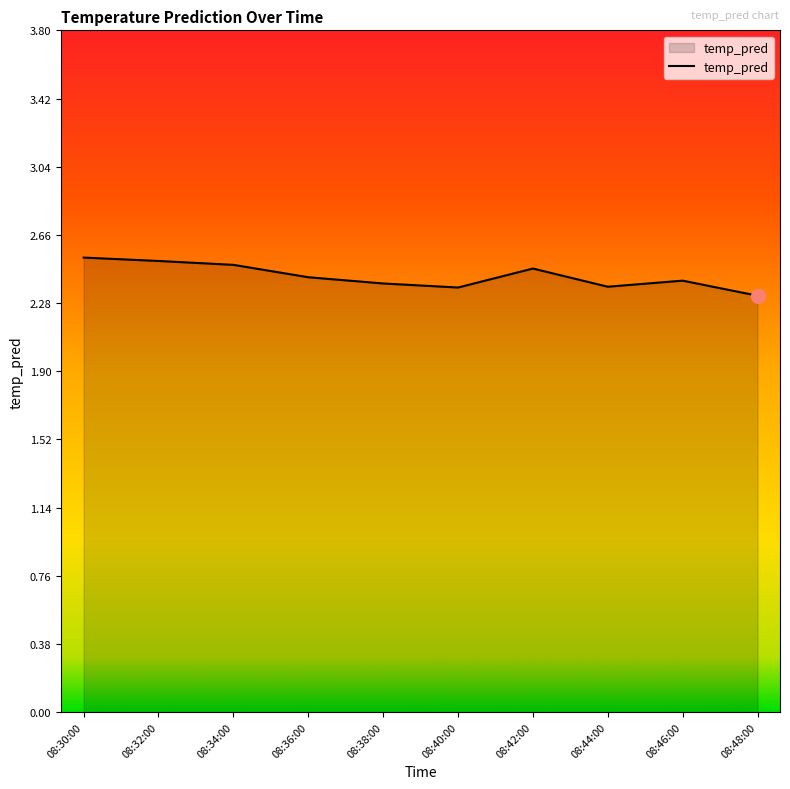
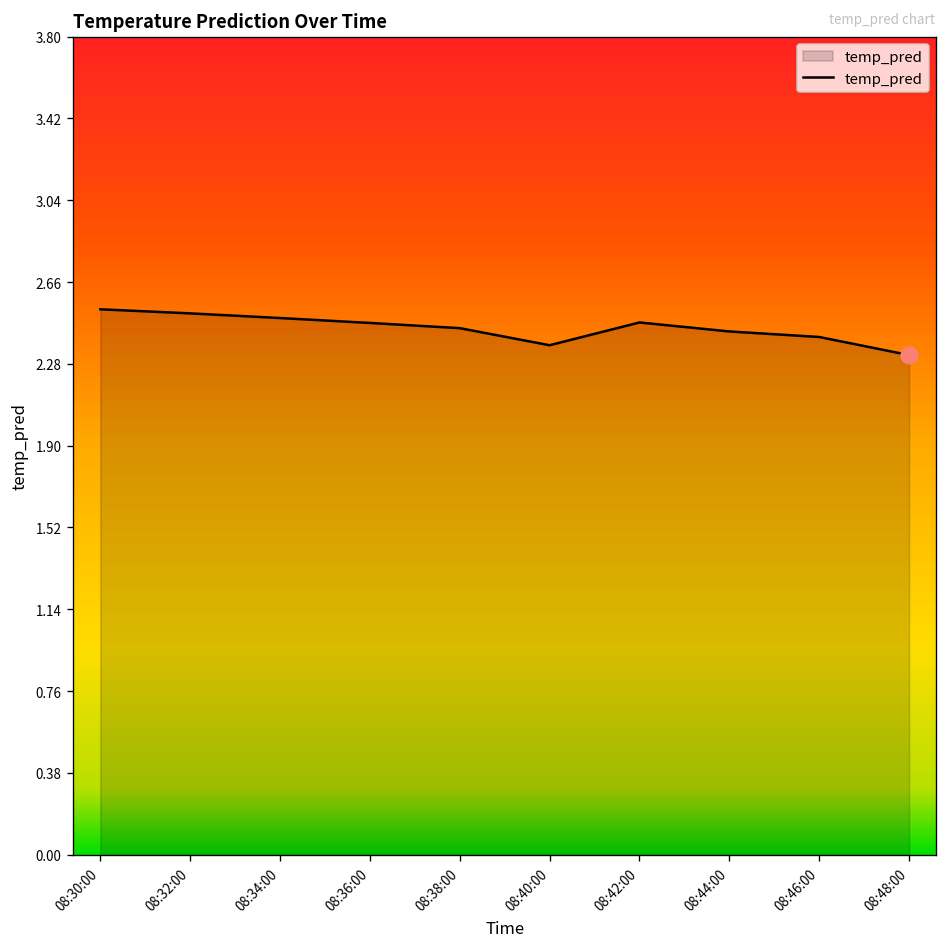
  {
    "temp_pred": {
      "08:30:00": 2.53,
      "08:32:00": 2.52,
      "08:34:00": 2.49,
-     "08:36:00": 2.43,
-     "08:38:00": 2.39,
+     "08:36:00": 2.47,
+     "08:38:00": 2.45,
      "08:40:00": 2.37,
      "08:42:00": 2.47,
-     "08:44:00": 2.37,
+     "08:44:00": 2.43,
      "08:46:00": 2.41
    }
  }
